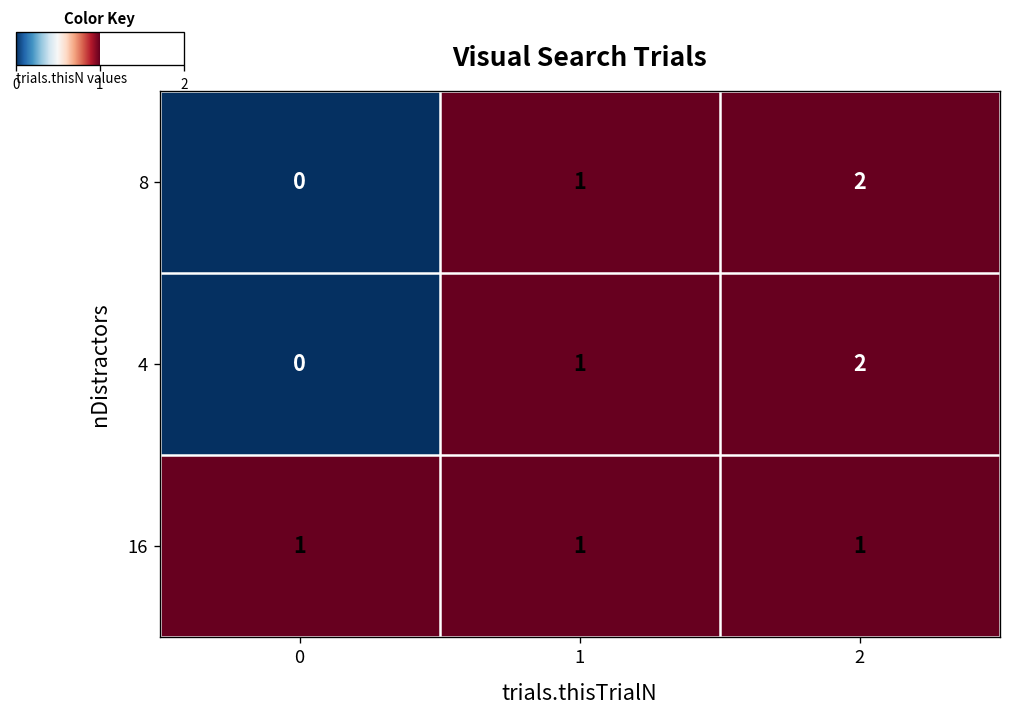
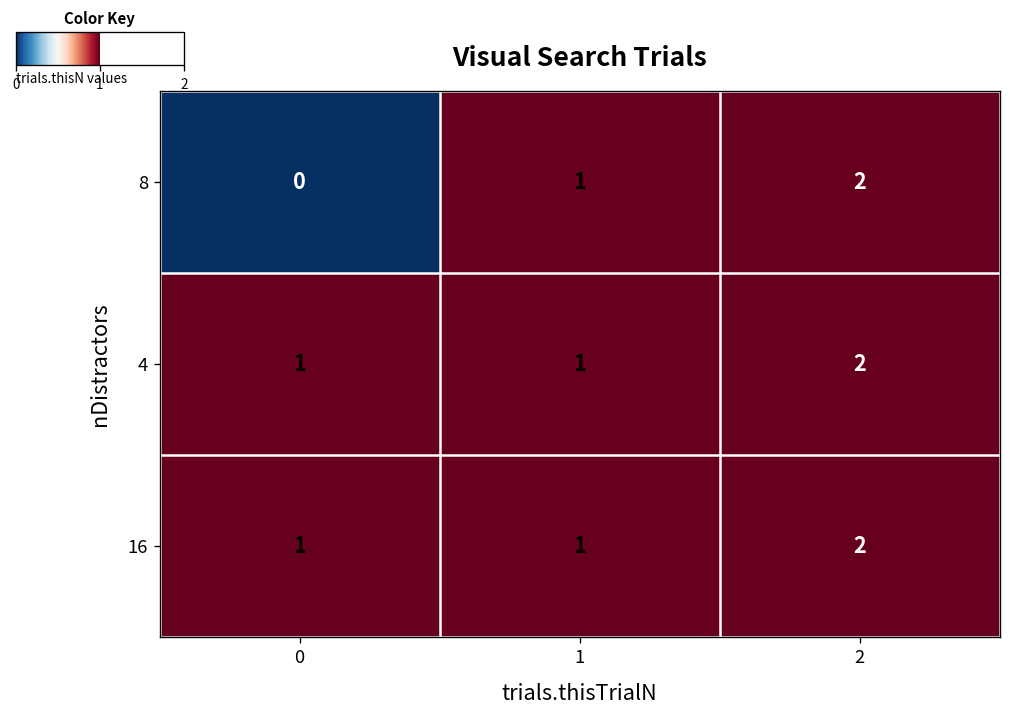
  {
    "8": {
      "0": 0,
      "1": 1,
      "2": 2
    },
    "4": {
-     "0": 0,
+     "0": 1,
      "1": 1,
      "2": 2
    },
    "16": {
      "0": 1,
      "1": 1,
-     "2": 1
+     "2": 2
    }
  }
